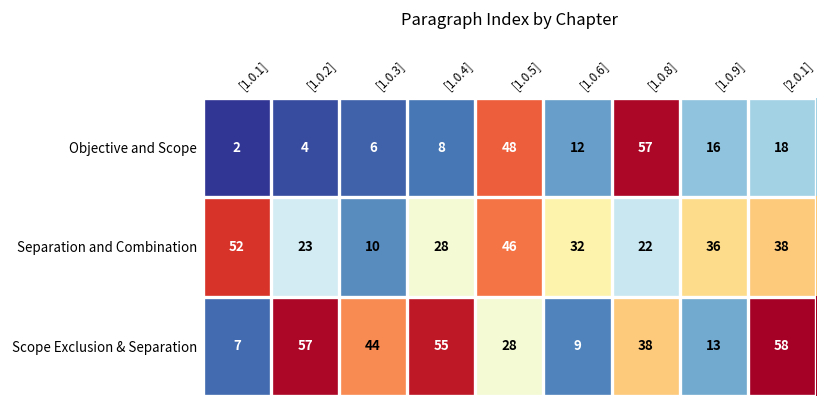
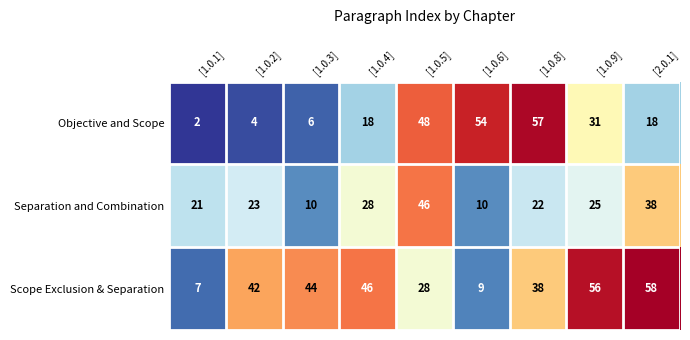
  {
    "Objective and Scope": {
      "[1.0.1]": 2,
      "[1.0.2]": 4,
      "[1.0.3]": 6,
-     "[1.0.4]": 8,
+     "[1.0.4]": 18,
      "[1.0.5]": 48,
-     "[1.0.6]": 12,
+     "[1.0.6]": 54,
      "[1.0.8]": 57,
-     "[1.0.9]": 16,
+     "[1.0.9]": 31,
      "[2.0.1]": 18
    },
    "Separation and Combination": {
-     "[1.0.1]": 52,
+     "[1.0.1]": 21,
      "[1.0.2]": 23,
      "[1.0.3]": 10,
      "[1.0.4]": 28,
      "[1.0.5]": 46,
-     "[1.0.6]": 32,
+     "[1.0.6]": 10,
      "[1.0.8]": 22,
-     "[1.0.9]": 36,
+     "[1.0.9]": 25,
      "[2.0.1]": 38
    },
    "Scope Exclusion & Separation": {
      "[1.0.1]": 7,
-     "[1.0.2]": 57,
+     "[1.0.2]": 42,
      "[1.0.3]": 44,
-     "[1.0.4]": 55,
+     "[1.0.4]": 46,
      "[1.0.5]": 28,
      "[1.0.6]": 9,
      "[1.0.8]": 38,
-     "[1.0.9]": 13,
+     "[1.0.9]": 56,
      "[2.0.1]": 58
    }
  }
